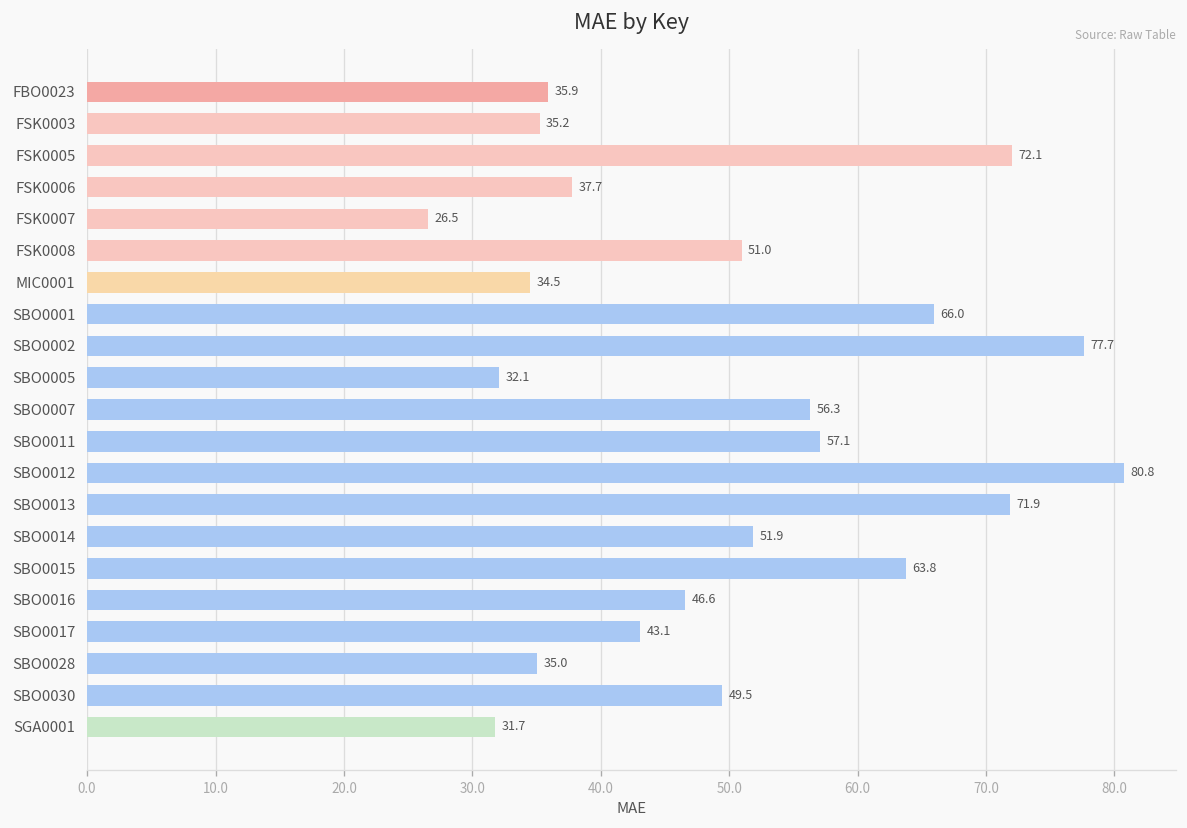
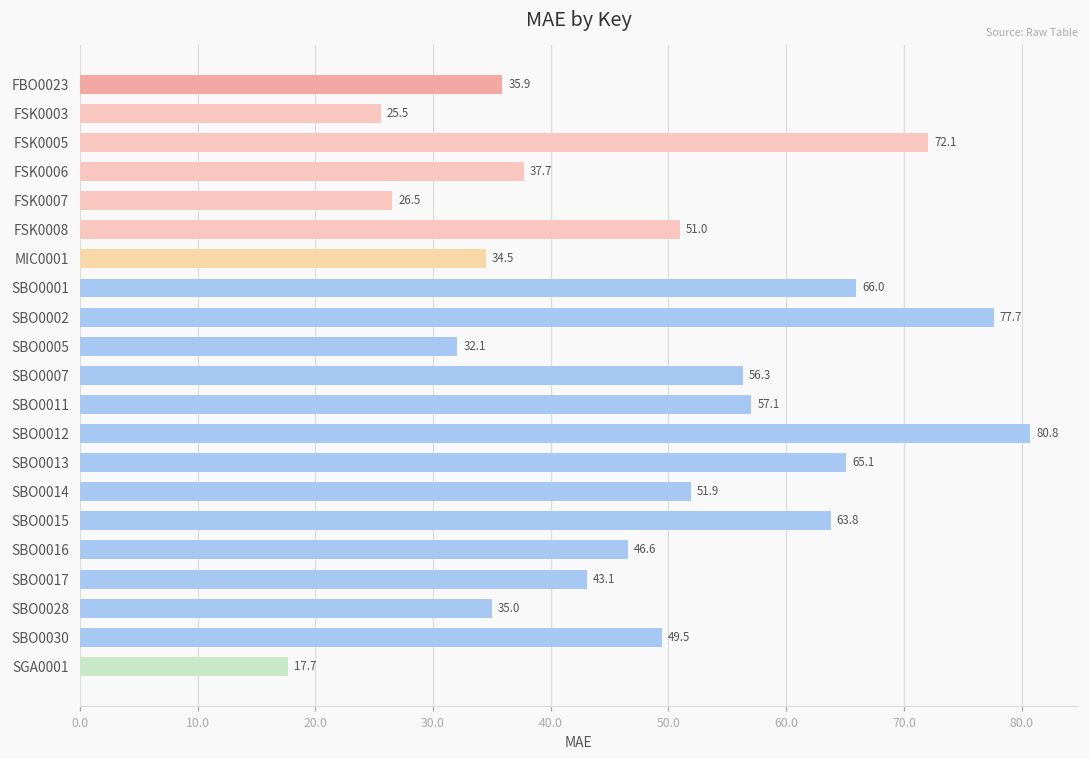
  {
    "FBO0023": 35.9,
-   "FSK0003": 35.2,
+   "FSK0003": 25.5,
    "FSK0005": 72.1,
    "FSK0006": 37.7,
    "FSK0007": 26.5,
    "FSK0008": 51.0,
    "MIC0001": 34.5,
    "SBO0001": 66.0,
    "SBO0002": 77.7,
    "SBO0005": 32.1,
    "SBO0007": 56.3,
    "SBO0011": 57.1,
    "SBO0012": 80.8,
-   "SBO0013": 71.9,
+   "SBO0013": 65.1,
    "SBO0014": 51.9,
    "SBO0015": 63.8,
    "SBO0016": 46.6,
    "SBO0017": 43.1,
    "SBO0028": 35.0,
    "SBO0030": 49.5,
-   "SGA0001": 31.7
+   "SGA0001": 17.7
  }
